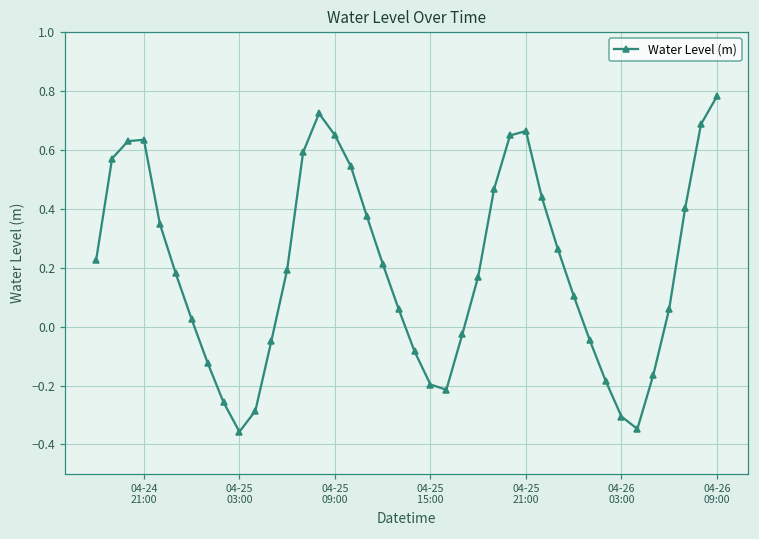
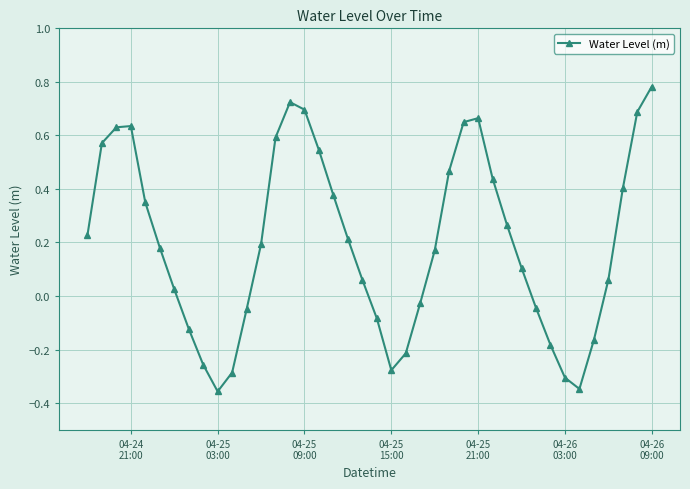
  {
    "04-24 21:00": 0.63,
    "04-25 03:00": -0.36,
-   "04-25 09:00": 0.65,
-   "04-25 15:00": -0.20,
+   "04-25 09:00": 0.70,
+   "04-25 15:00": -0.28,
    "04-25 21:00": 0.66,
    "04-26 03:00": -0.31,
    "04-26 09:00": 0.78
  }
